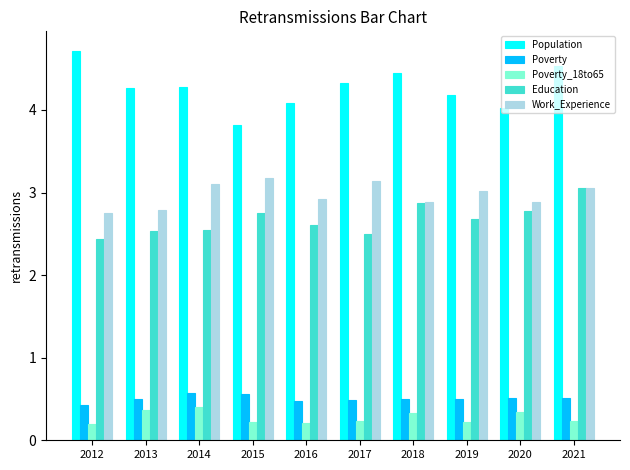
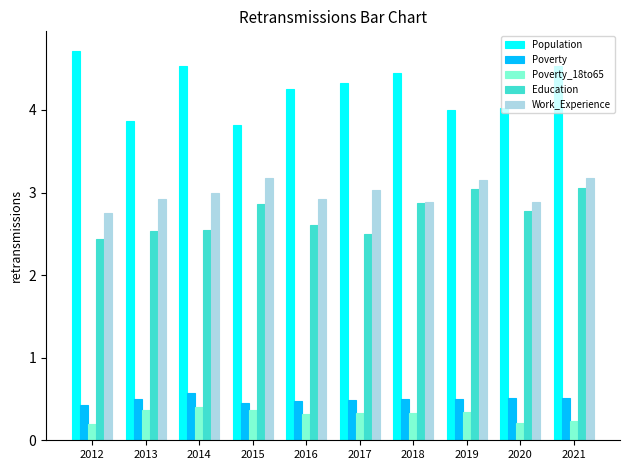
  {
    "Population": {
      "2012": 4.7,
-     "2013": 4.3,
-     "2014": 4.3,
+     "2013": 3.9,
+     "2014": 4.5,
      "2015": 3.8,
-     "2016": 4.1,
+     "2016": 4.3,
      "2017": 4.3,
      "2018": 4.4,
-     "2019": 4.2
+     "2019": 4.0
    },
    "Poverty": {
      "2012": 0.4,
      "2013": 0.5,
      "2014": 0.6,
-     "2015": 0.6,
+     "2015": 0.5,
      "2016": 0.5,
      "2017": 0.5,
      "2018": 0.5,
      "2019": 0.5,
      "2020": 0.5,
      "2021": 0.5
    },
    "Poverty_18to65": {
      "2012": 0.2,
      "2013": 0.4,
      "2014": 0.4,
-     "2015": 0.2,
-     "2016": 0.2,
-     "2017": 0.2,
+     "2015": 0.4,
+     "2016": 0.3,
+     "2017": 0.3,
      "2018": 0.3,
-     "2019": 0.2,
-     "2020": 0.3,
+     "2019": 0.3,
+     "2020": 0.2,
      "2021": 0.2
    },
    "Education": {
      "2012": 2.4,
      "2013": 2.5,
      "2014": 2.5,
-     "2015": 2.7,
+     "2015": 2.9,
      "2016": 2.6,
      "2017": 2.5,
      "2018": 2.9,
-     "2019": 2.7,
+     "2019": 3.0,
      "2020": 2.8,
      "2021": 3.1
    },
    "Work_Experience": {
      "2012": 2.7,
-     "2013": 2.8,
-     "2014": 3.1,
+     "2013": 2.9,
+     "2014": 3.0,
      "2015": 3.2,
      "2016": 2.9,
-     "2017": 3.1,
+     "2017": 3.0,
      "2018": 2.9,
-     "2019": 3.0,
+     "2019": 3.2,
      "2020": 2.9,
-     "2021": 3.1
+     "2021": 3.2
    }
  }
